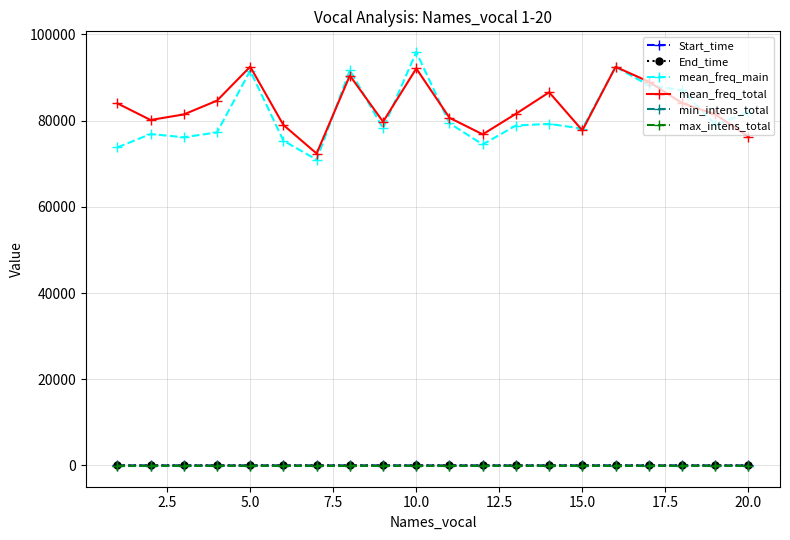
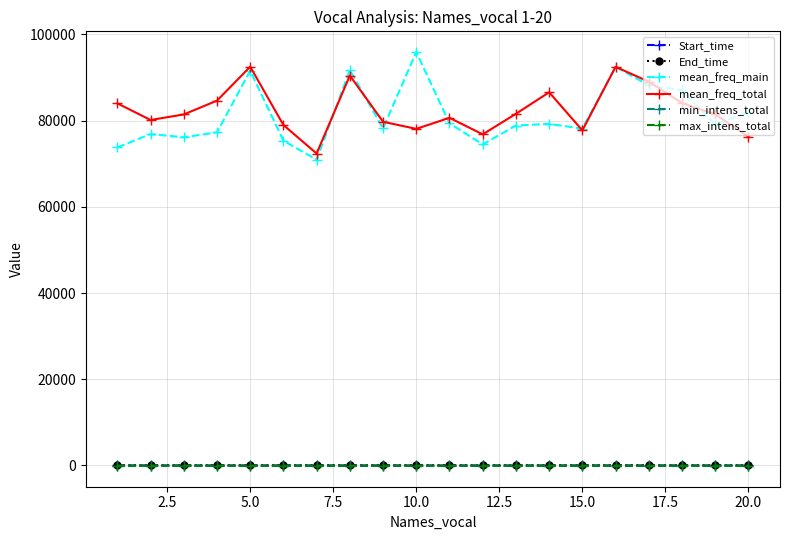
  {
    "max_intens_total": {
      "5.0": 0,
      "10.0": 0,
      "15.0": 0,
      "20.0": 0
    },
    "mean_freq_main": {
      "5.0": 92000,
      "10.0": 96000
    },
    "mean_freq_total": {
      "5.0": 92000,
-     "10.0": 92000,
+     "10.0": 78000,
      "20.0": 76000
    }
  }
